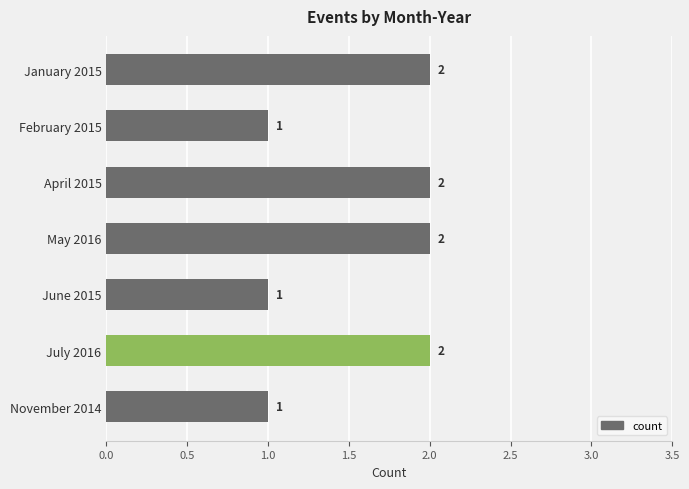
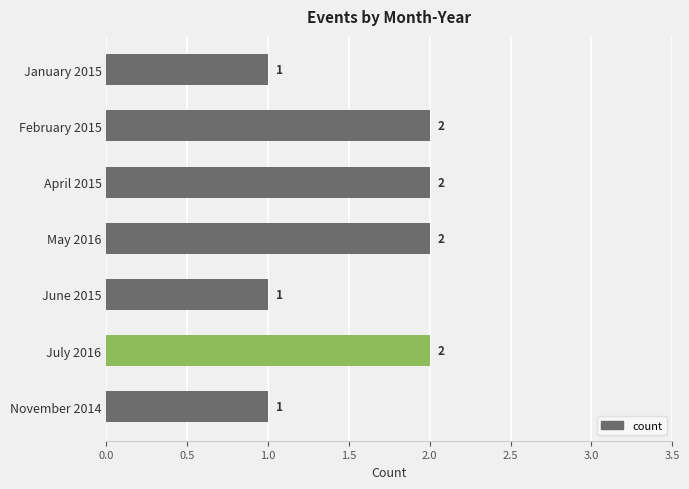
  {
-   "January 2015": 2,
-   "February 2015": 1,
+   "January 2015": 1,
+   "February 2015": 2,
    "April 2015": 2,
    "May 2016": 2,
    "June 2015": 1,
    "July 2016": 2,
    "November 2014": 1
  }
